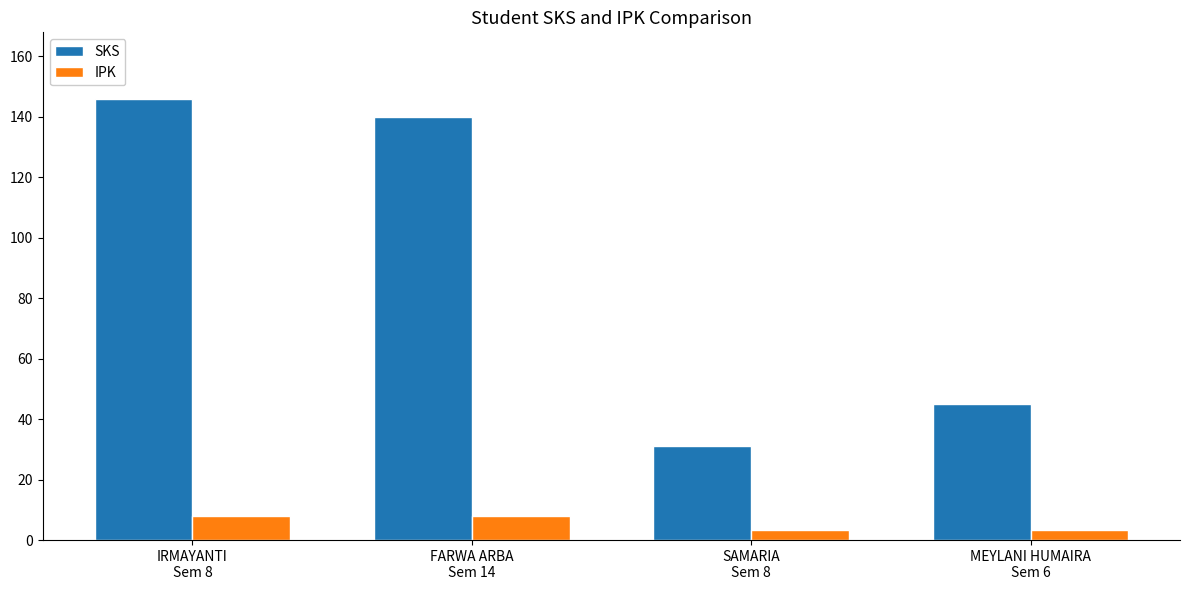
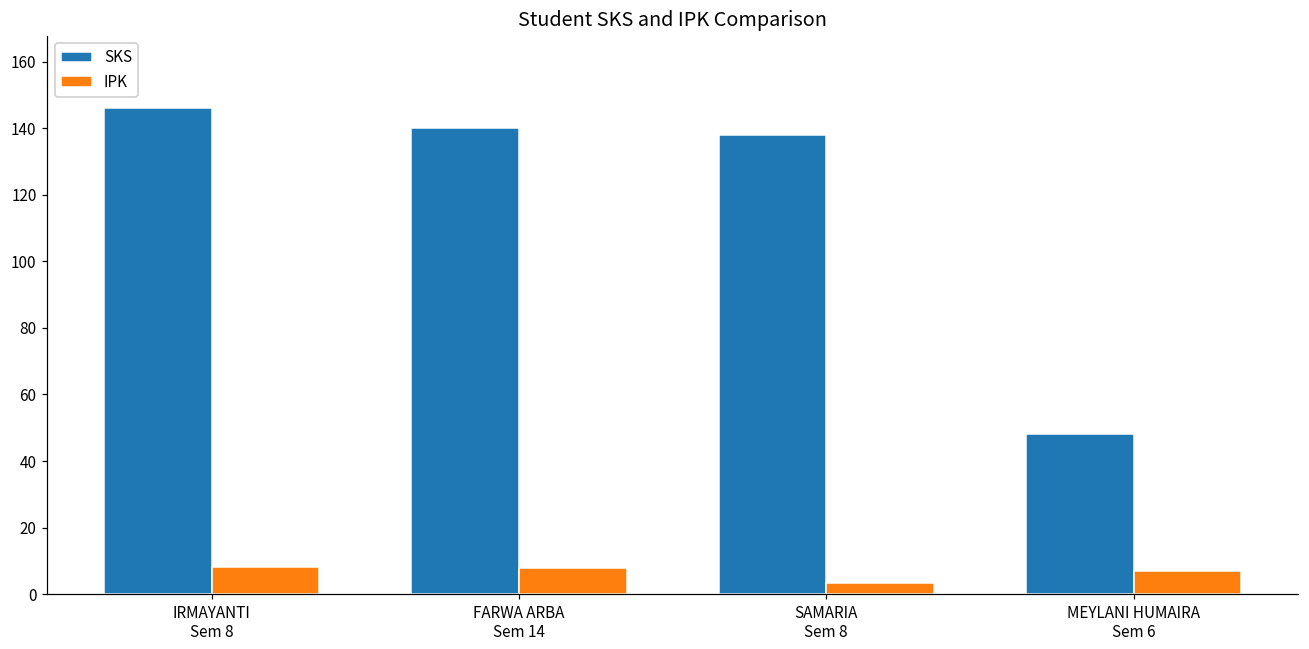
  {
    "SKS": {
      "IRMAYANTI Sem 8": 146,
      "FARWA ARBA Sem 14": 140,
-     "SAMARIA Sem 8": 31,
-     "MEYLANI HUMAIRA Sem 6": 45
+     "SAMARIA Sem 8": 138,
+     "MEYLANI HUMAIRA Sem 6": 48
    },
    "IPK": {
      "IRMAYANTI Sem 8": 8,
      "FARWA ARBA Sem 14": 8,
      "SAMARIA Sem 8": 3,
-     "MEYLANI HUMAIRA Sem 6": 3
+     "MEYLANI HUMAIRA Sem 6": 7
    }
  }
